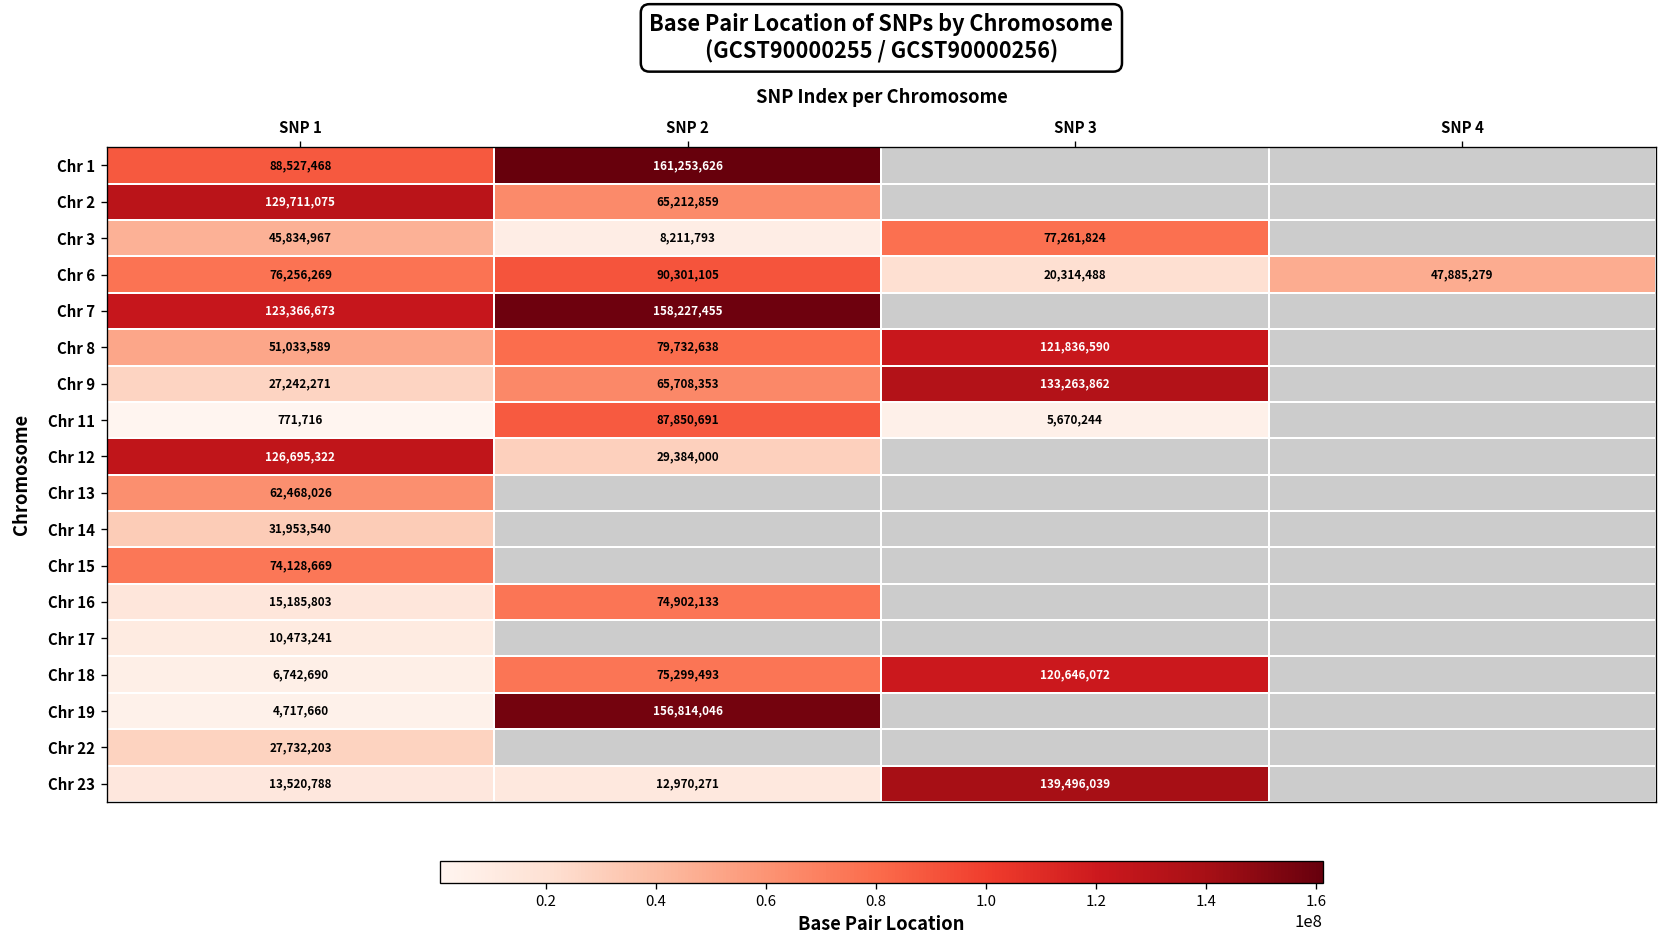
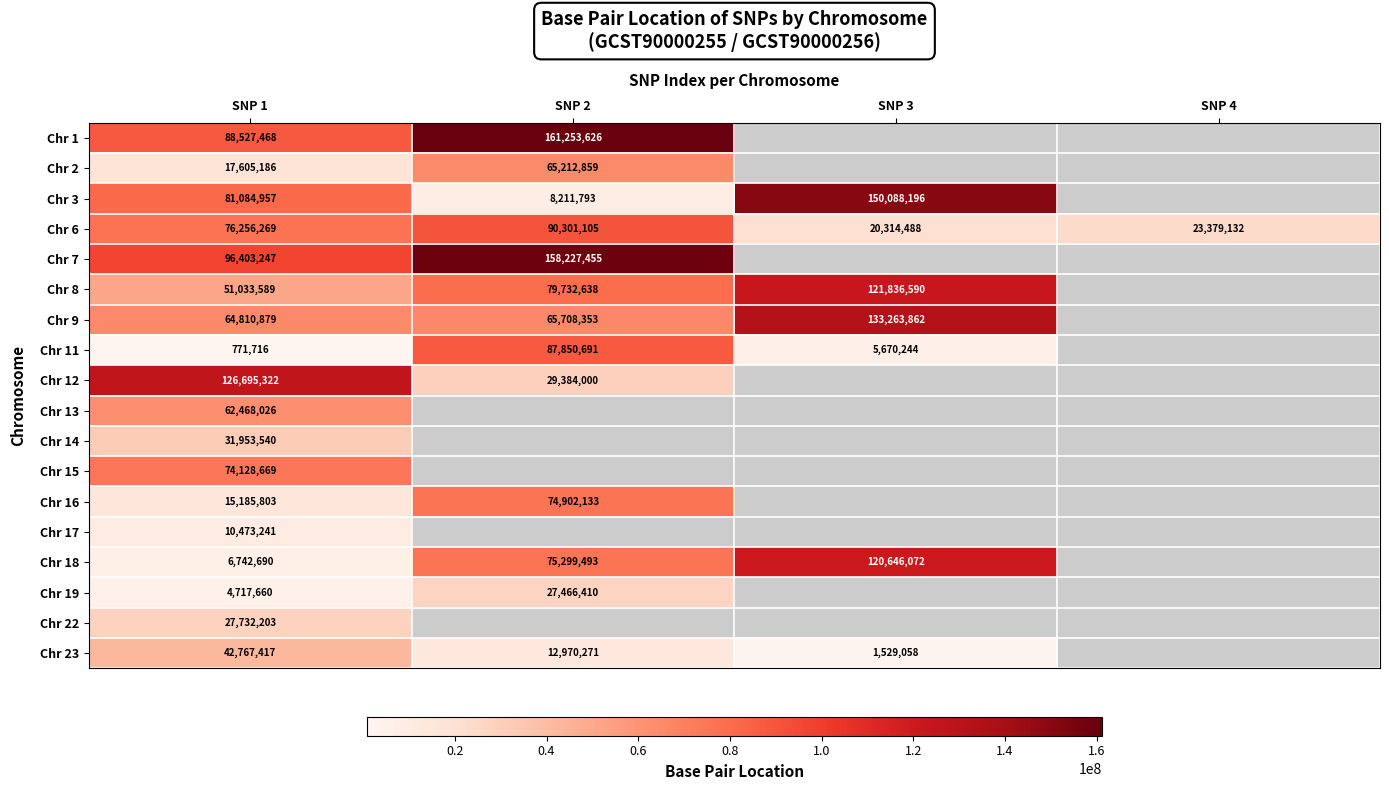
  {
    "Chr 1": {
      "SNP 1": "88,527,468",
      "SNP 2": "161,253,626"
    },
    "Chr 2": {
-     "SNP 1": "129,711,075",
+     "SNP 1": "17,605,186",
      "SNP 2": "65,212,859"
    },
    "Chr 3": {
-     "SNP 1": "45,834,967",
+     "SNP 1": "81,084,957",
      "SNP 2": "8,211,793",
-     "SNP 3": "77,261,824"
+     "SNP 3": "150,088,196"
    },
    "Chr 6": {
      "SNP 1": "76,256,269",
      "SNP 2": "90,301,105",
      "SNP 3": "20,314,488",
-     "SNP 4": "47,885,279"
+     "SNP 4": "23,379,132"
    },
    "Chr 7": {
-     "SNP 1": "123,366,673",
+     "SNP 1": "96,403,247",
      "SNP 2": "158,227,455"
    },
    "Chr 8": {
      "SNP 1": "51,033,589",
      "SNP 2": "79,732,638",
      "SNP 3": "121,836,590"
    },
    "Chr 9": {
-     "SNP 1": "27,242,271",
+     "SNP 1": "64,810,879",
      "SNP 2": "65,708,353",
      "SNP 3": "133,263,862"
    },
    "Chr 11": {
      "SNP 1": "771,716",
      "SNP 2": "87,850,691",
      "SNP 3": "5,670,244"
    },
    "Chr 12": {
      "SNP 1": "126,695,322",
      "SNP 2": "29,384,000"
    },
    "Chr 13": {
      "SNP 1": "62,468,026"
    },
    "Chr 14": {
      "SNP 1": "31,953,540"
    },
    "Chr 15": {
      "SNP 1": "74,128,669"
    },
    "Chr 16": {
      "SNP 1": "15,185,803",
      "SNP 2": "74,902,133"
    },
    "Chr 17": {
      "SNP 1": "10,473,241"
    },
    "Chr 18": {
      "SNP 1": "6,742,690",
      "SNP 2": "75,299,493",
      "SNP 3": "120,646,072"
    },
    "Chr 19": {
      "SNP 1": "4,717,660",
-     "SNP 2": "156,814,046"
+     "SNP 2": "27,466,410"
    },
    "Chr 22": {
      "SNP 1": "27,732,203"
    },
    "Chr 23": {
-     "SNP 1": "13,520,788",
+     "SNP 1": "42,767,417",
      "SNP 2": "12,970,271",
-     "SNP 3": "139,496,039"
+     "SNP 3": "1,529,058"
    }
  }
